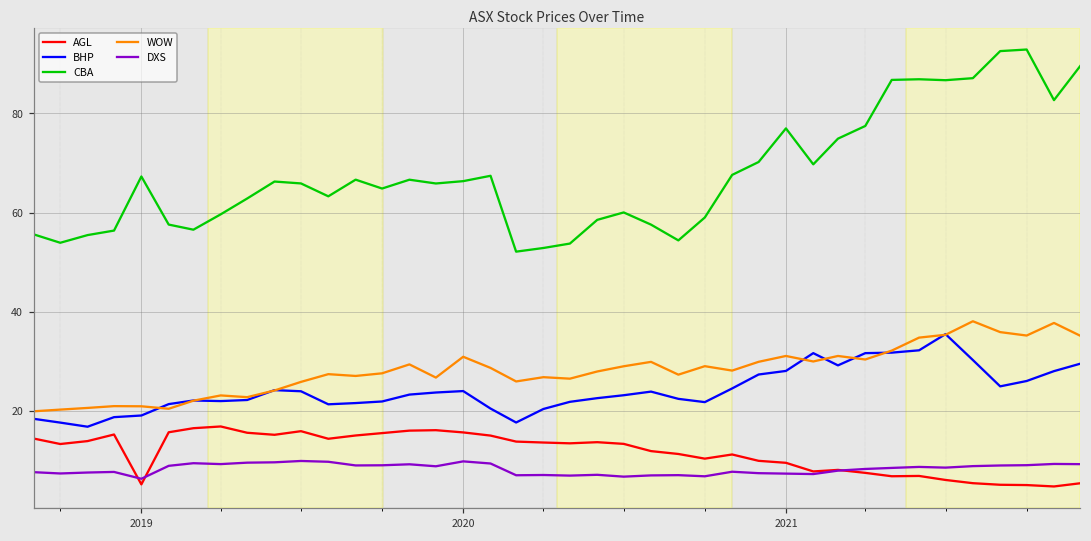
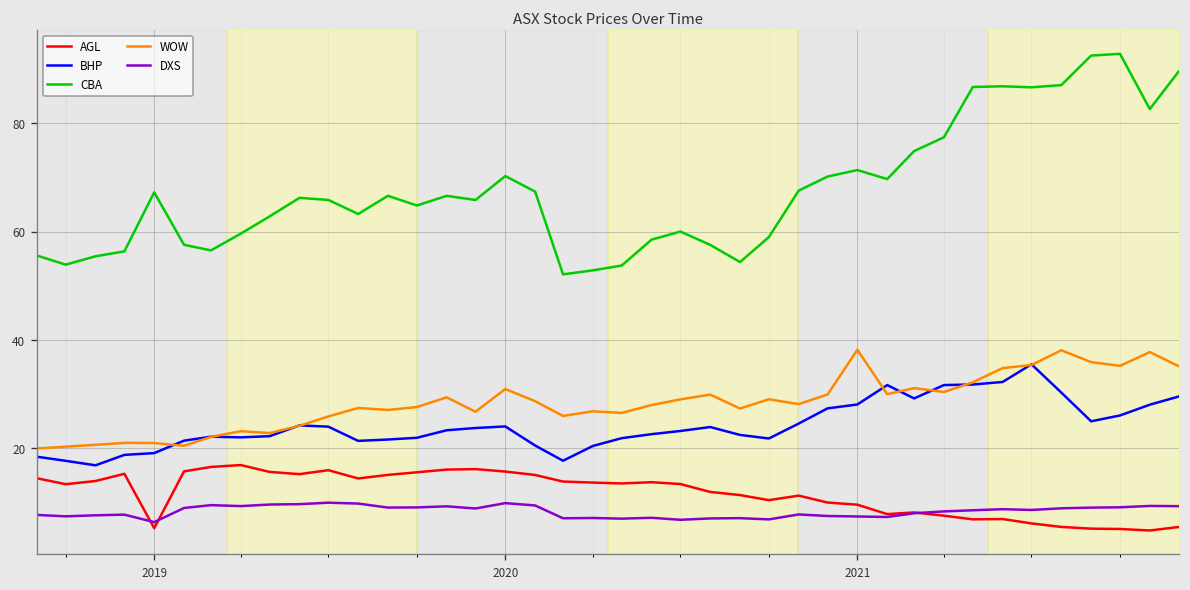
  {
    "AGL": {
      "2019": 5,
      "2020": 16,
      "2021": 10
    },
    "BHP": {
      "2019": 19,
      "2020": 24,
      "2021": 28
    },
    "CBA": {
      "2019": 67,
-     "2020": 66,
-     "2021": 77
+     "2020": 70,
+     "2021": 71
    },
    "WOW": {
      "2019": 21,
      "2020": 31,
-     "2021": 31
+     "2021": 38
    },
    "DXS": {
      "2019": 6,
      "2020": 10,
      "2021": 7
    }
  }
